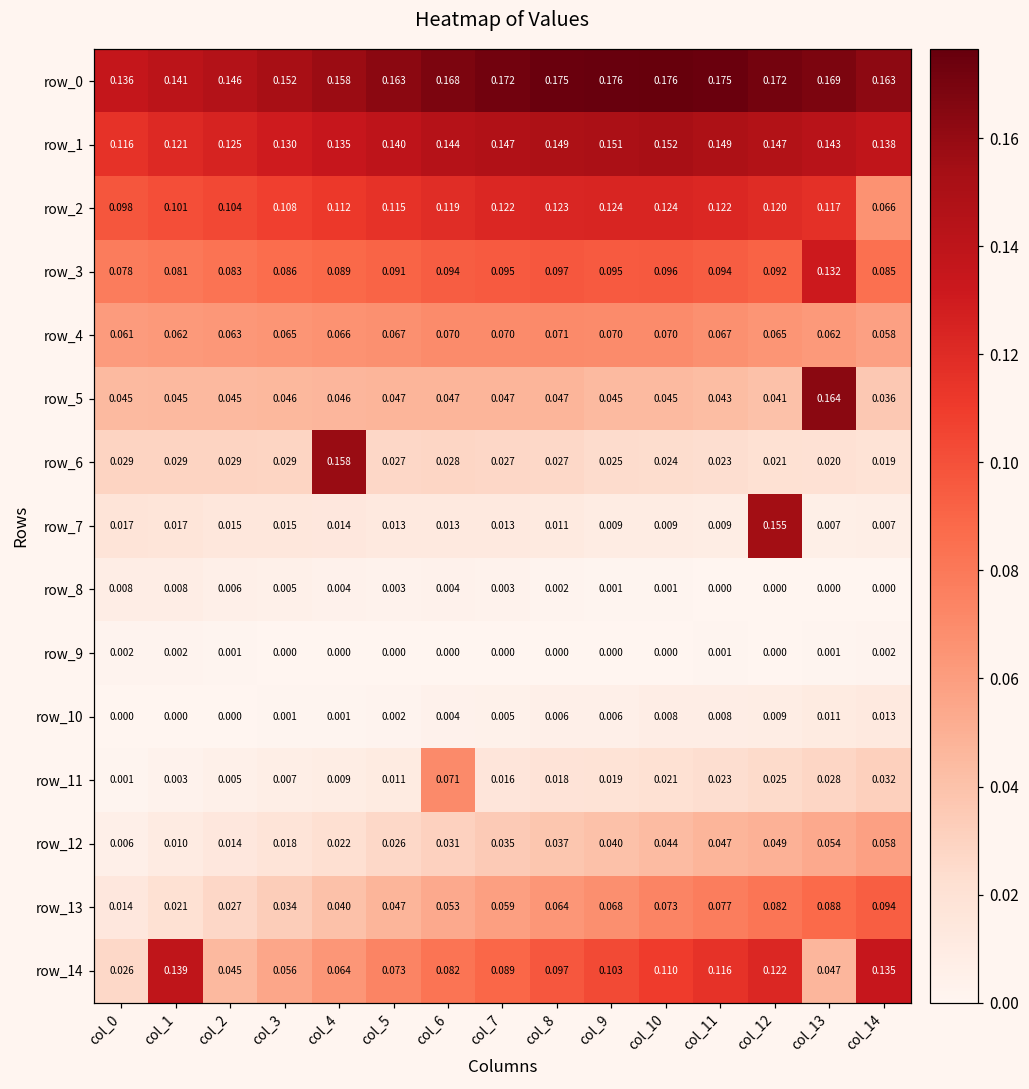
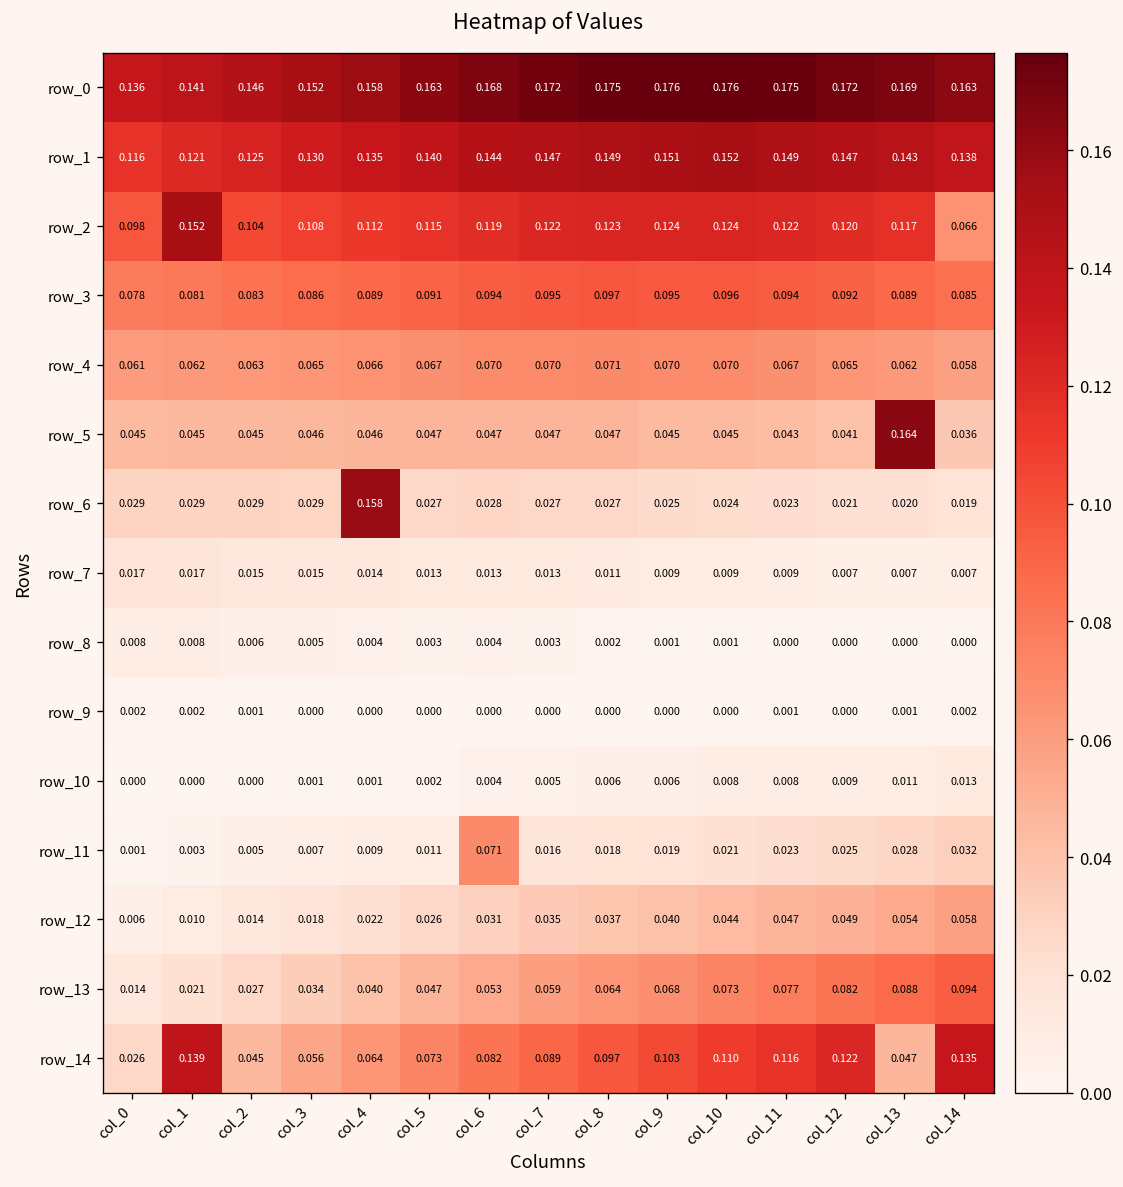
  {
    "row_2": {
      "col_0": 0.098,
-     "col_1": 0.101,
+     "col_1": 0.152,
      "col_2": 0.104,
      "col_3": 0.108,
      "col_4": 0.112,
      "col_5": 0.115,
      "col_6": 0.119,
      "col_7": 0.122,
      "col_8": 0.123,
      "col_9": 0.124,
      "col_10": 0.124,
      "col_11": 0.122,
      "col_12": 0.120,
      "col_13": 0.117,
      "col_14": 0.066
    },
    "row_3": {
      "col_0": 0.078,
      "col_1": 0.081,
      "col_2": 0.083,
      "col_3": 0.086,
      "col_4": 0.089,
      "col_5": 0.091,
      "col_6": 0.094,
      "col_7": 0.095,
      "col_8": 0.097,
      "col_9": 0.095,
      "col_10": 0.096,
      "col_11": 0.094,
      "col_12": 0.092,
-     "col_13": 0.132,
+     "col_13": 0.089,
      "col_14": 0.085
    },
    "row_7": {
      "col_0": 0.017,
      "col_1": 0.017,
      "col_2": 0.015,
      "col_3": 0.015,
      "col_4": 0.014,
      "col_5": 0.013,
      "col_6": 0.013,
      "col_7": 0.013,
      "col_8": 0.011,
      "col_9": 0.009,
      "col_10": 0.009,
      "col_11": 0.009,
-     "col_12": 0.155,
+     "col_12": 0.007,
      "col_13": 0.007,
      "col_14": 0.007
    }
  }
